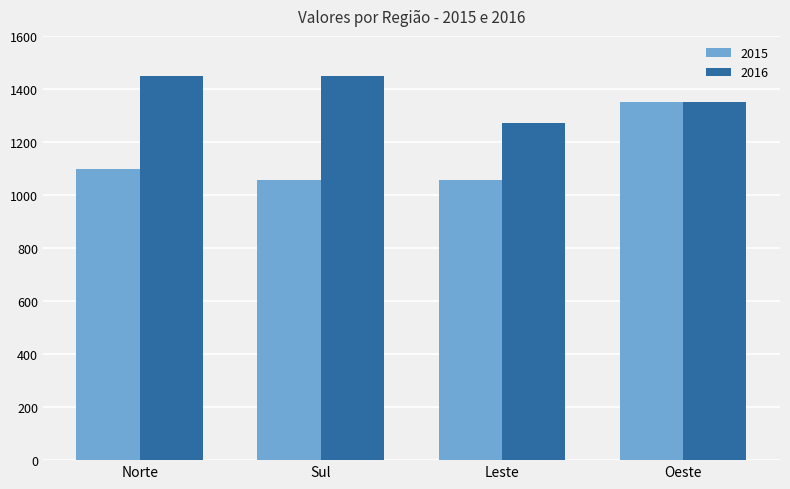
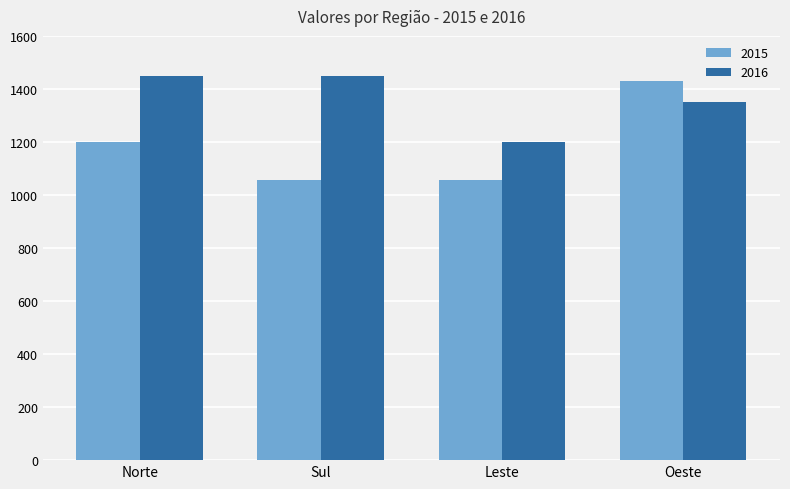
  {
    "2015": {
-     "Norte": 1100,
+     "Norte": 1200,
      "Sul": 1060,
      "Leste": 1060,
-     "Oeste": 1350
+     "Oeste": 1430
    },
    "2016": {
      "Norte": 1450,
      "Sul": 1450,
-     "Leste": 1270,
+     "Leste": 1200,
      "Oeste": 1350
    }
  }
